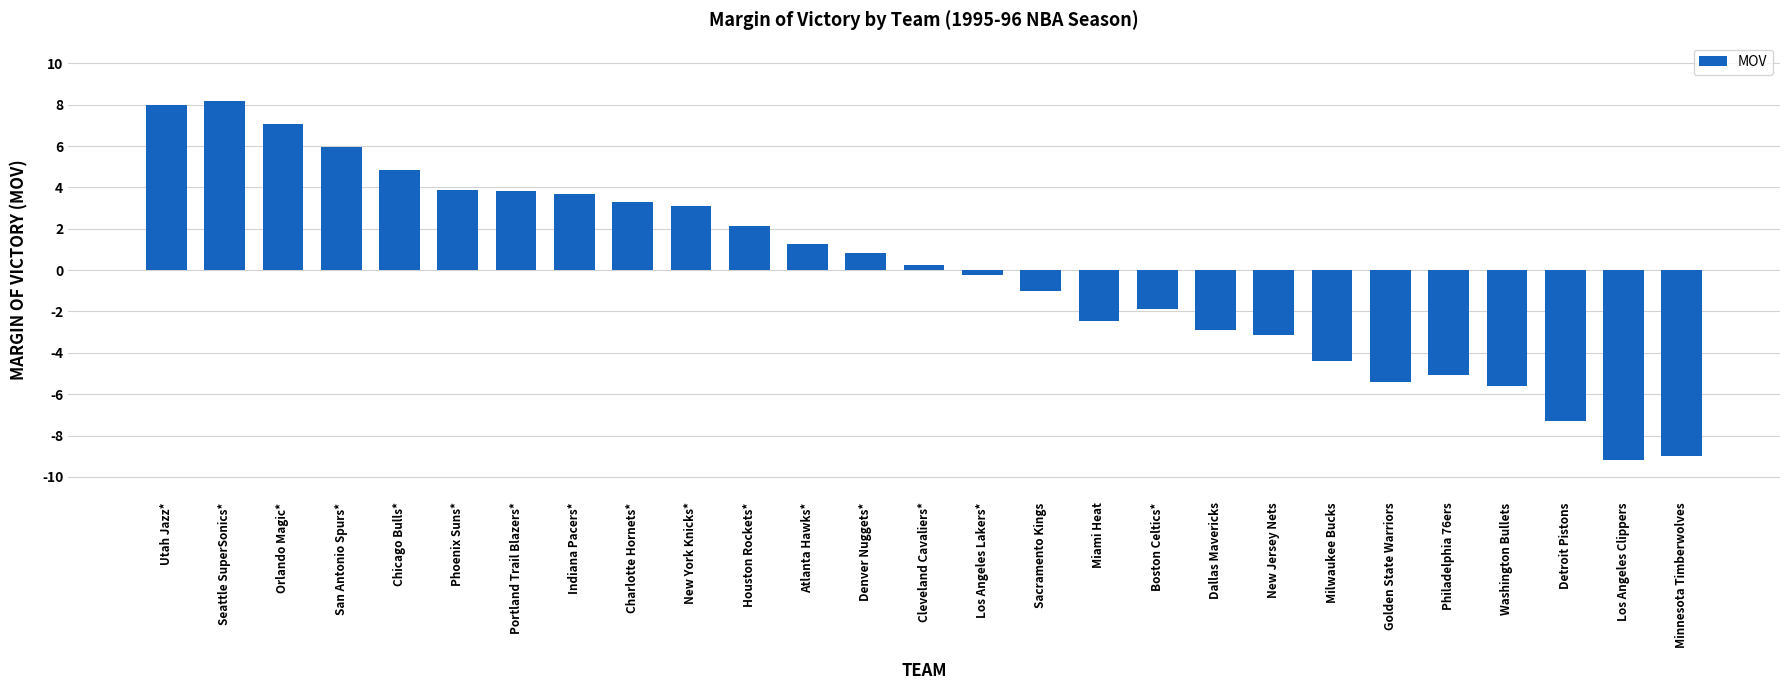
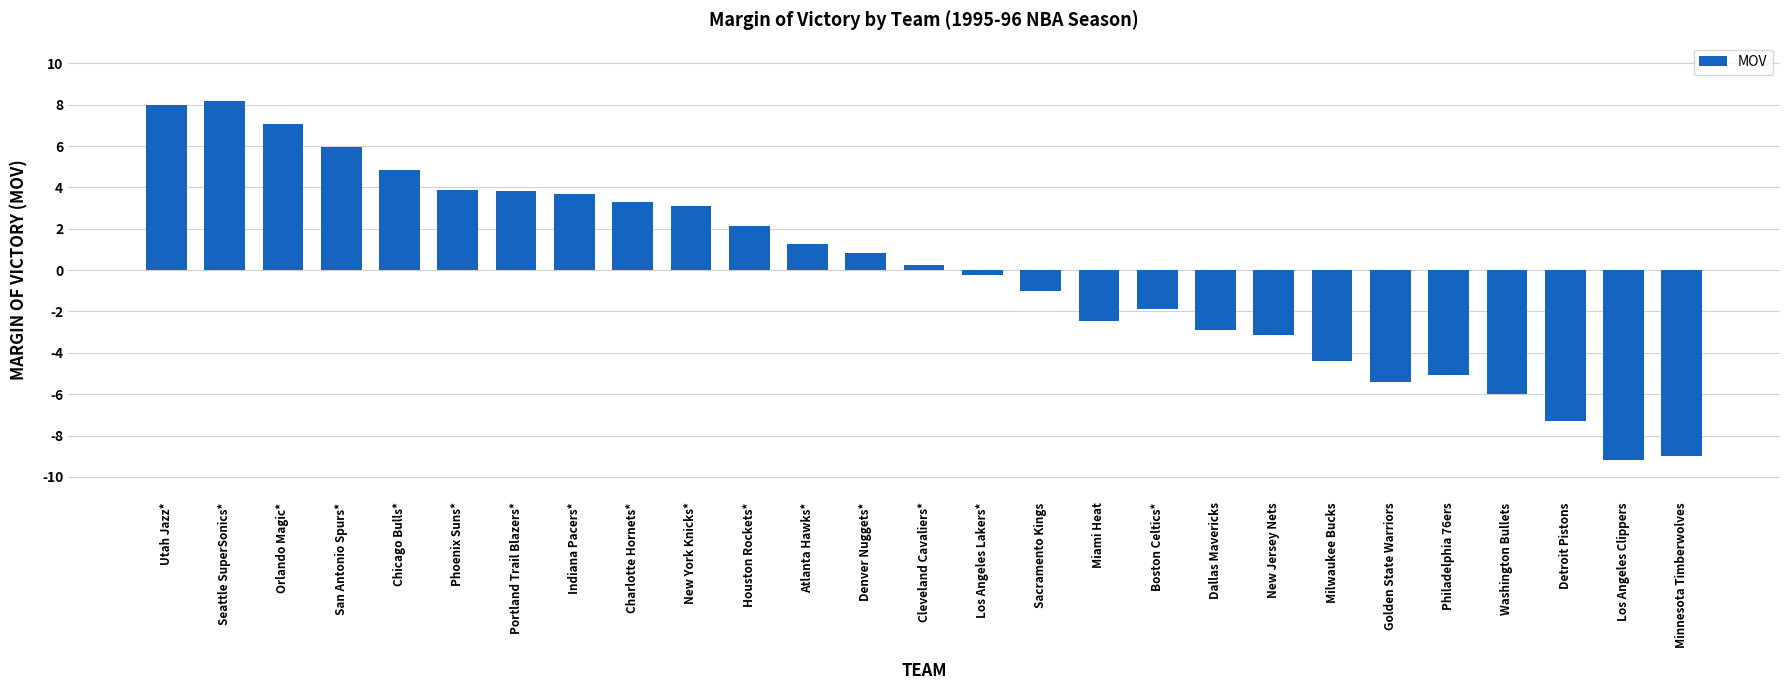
  {
    "Utah Jazz*": 8.0,
    "Seattle SuperSonics*": 8.2,
    "Orlando Magic*": 7.1,
    "San Antonio Spurs*": 6.0,
    "Chicago Bulls*": 4.8,
    "Phoenix Suns*": 3.9,
    "Portland Trail Blazers*": 3.8,
    "Indiana Pacers*": 3.7,
    "Charlotte Hornets*": 3.3,
    "New York Knicks*": 3.1,
    "Houston Rockets*": 2.1,
    "Atlanta Hawks*": 1.3,
    "Denver Nuggets*": 0.8,
    "Cleveland Cavaliers*": 0.2,
    "Los Angeles Lakers*": -0.2,
    "Sacramento Kings": -1.0,
    "Miami Heat": -2.5,
    "Boston Celtics*": -1.9,
    "Dallas Mavericks": -2.9,
    "New Jersey Nets": -3.1,
    "Milwaukee Bucks": -4.4,
    "Golden State Warriors": -5.4,
    "Philadelphia 76ers": -5.1,
-   "Washington Bullets": -5.6,
+   "Washington Bullets": -6.0,
    "Detroit Pistons": -7.3,
    "Los Angeles Clippers": -9.2,
    "Minnesota Timberwolves": -9.0
  }
